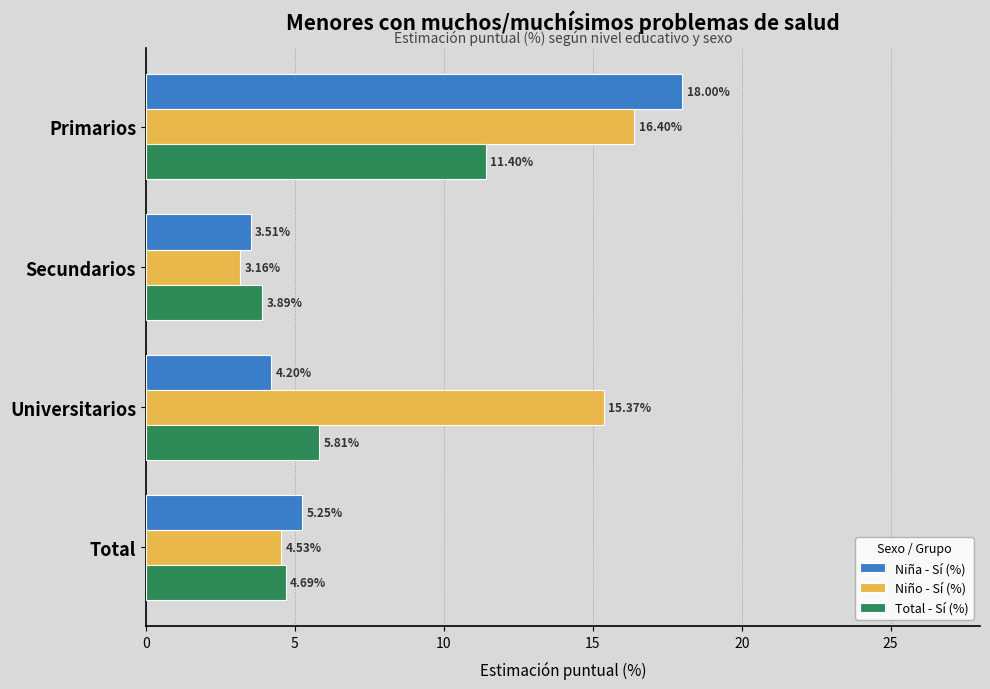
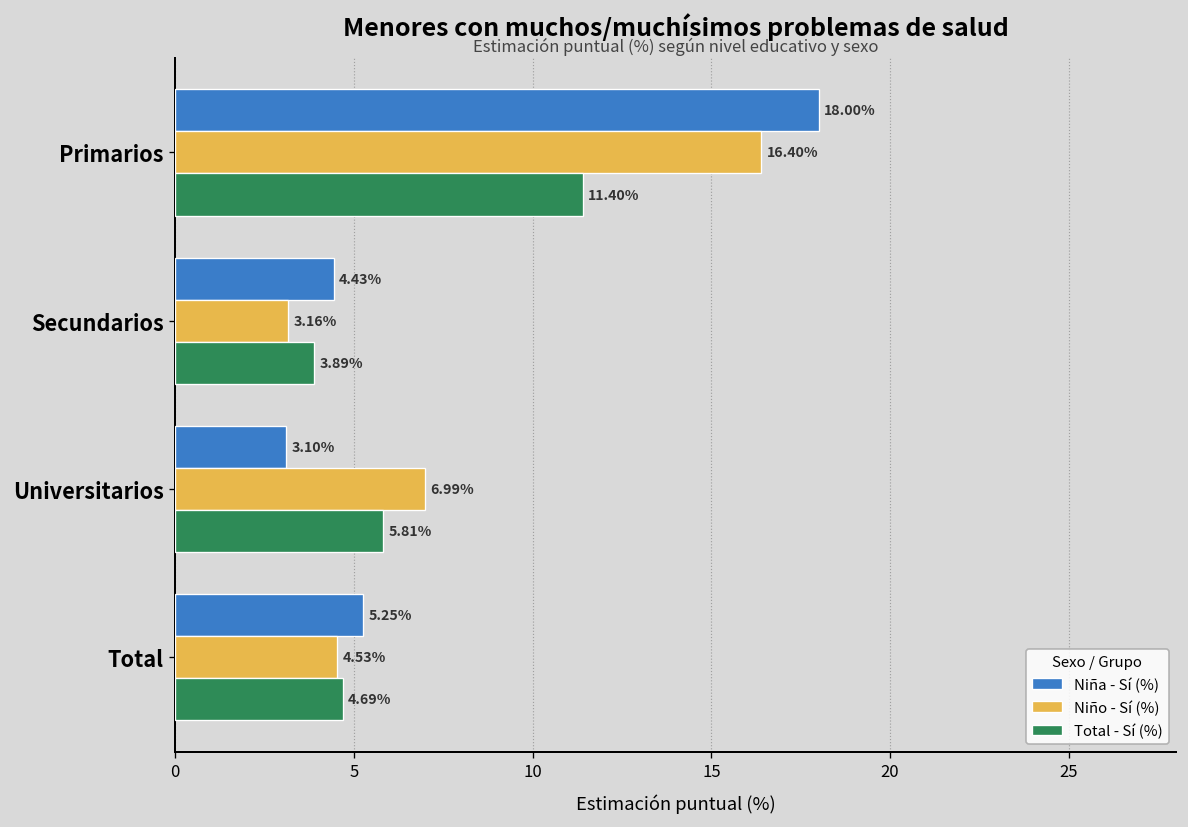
  {
    "Niña - Sí (%)": {
      "Primarios": "18.00%",
-     "Secundarios": "3.51%",
-     "Universitarios": "4.20%",
+     "Secundarios": "4.43%",
+     "Universitarios": "3.10%",
      "Total": "5.25%"
    },
    "Niño - Sí (%)": {
      "Primarios": "16.40%",
      "Secundarios": "3.16%",
-     "Universitarios": "15.37%",
+     "Universitarios": "6.99%",
      "Total": "4.53%"
    },
    "Total - Sí (%)": {
      "Primarios": "11.40%",
      "Secundarios": "3.89%",
      "Universitarios": "5.81%",
      "Total": "4.69%"
    }
  }
